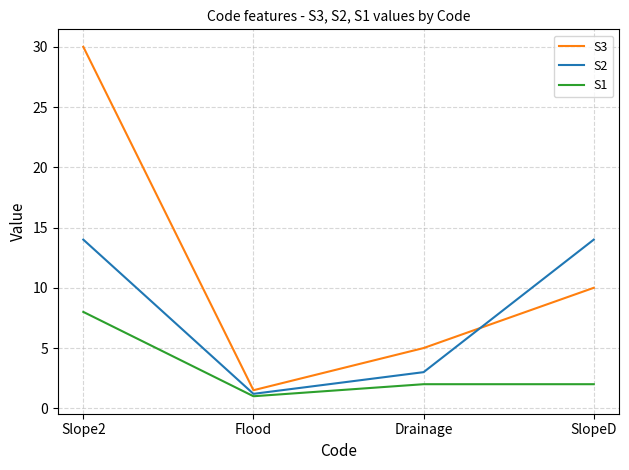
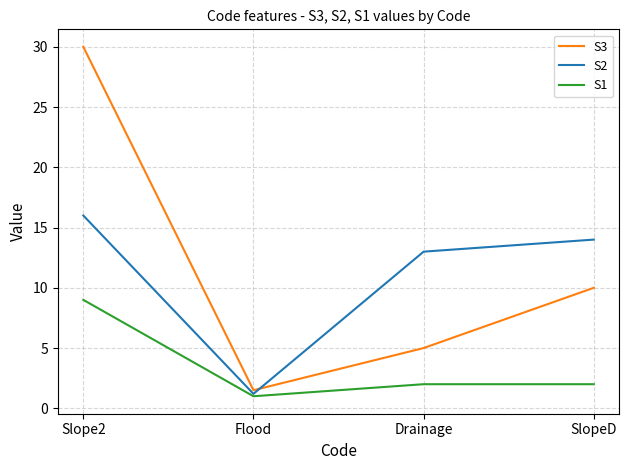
  {
    "S3": {
      "Slope2": 30,
      "Flood": 1.5,
      "Drainage": 5,
      "SlopeD": 10
    },
    "S2": {
-     "Slope2": 14,
-     "Drainage": 3,
+     "Slope2": 16,
+     "Drainage": 13,
      "SlopeD": 14
    },
    "S1": {
-     "Slope2": 8,
+     "Slope2": 9,
      "Drainage": 2,
      "SlopeD": 2
    }
  }
